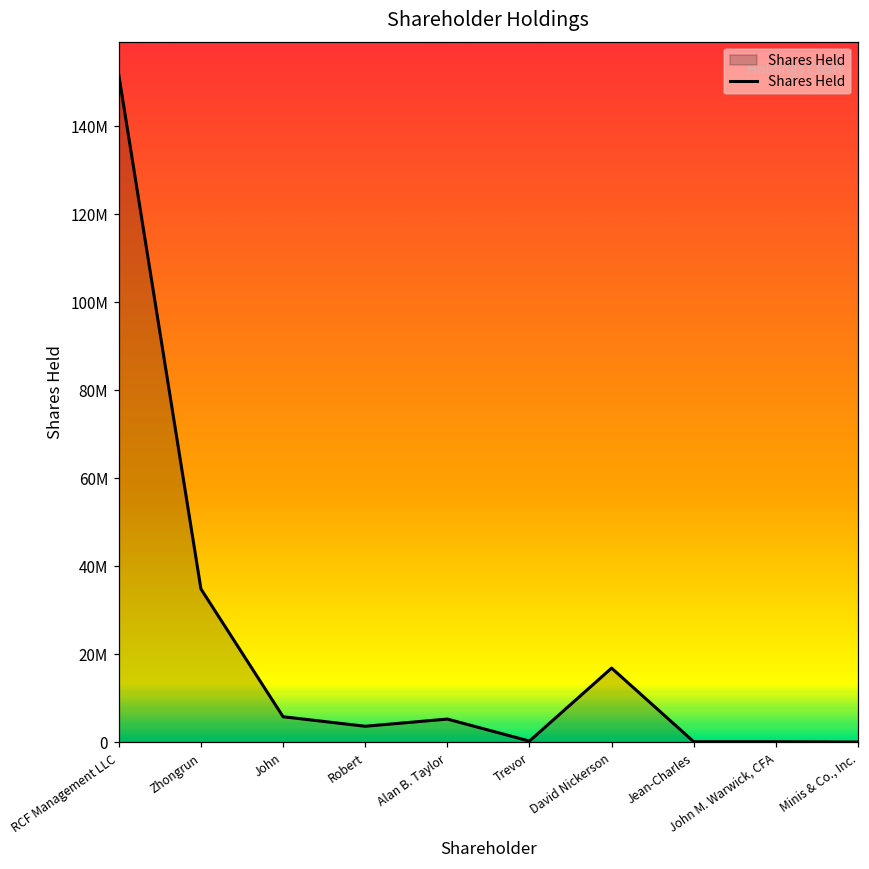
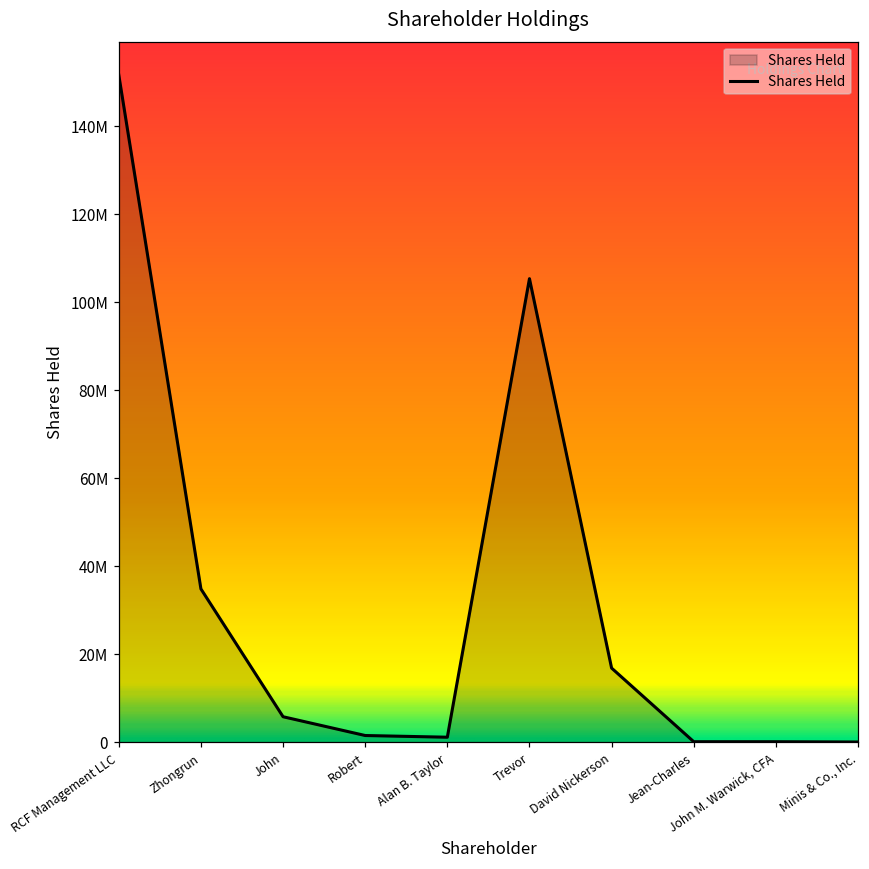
  {
    "RCF Management LLC": 152000000,
    "Zhongrun": 35000000,
    "John": 6000000,
-   "Robert": 4000000,
-   "Alan B. Taylor": 5000000,
-   "Trevor": 0,
+   "Robert": 2000000,
+   "Alan B. Taylor": 1000000,
+   "Trevor": 105000000,
    "David Nickerson": 17000000,
    "Jean-Charles": 0,
    "John M. Warwick, CFA": 0,
    "Minis & Co., Inc.": 0
  }
